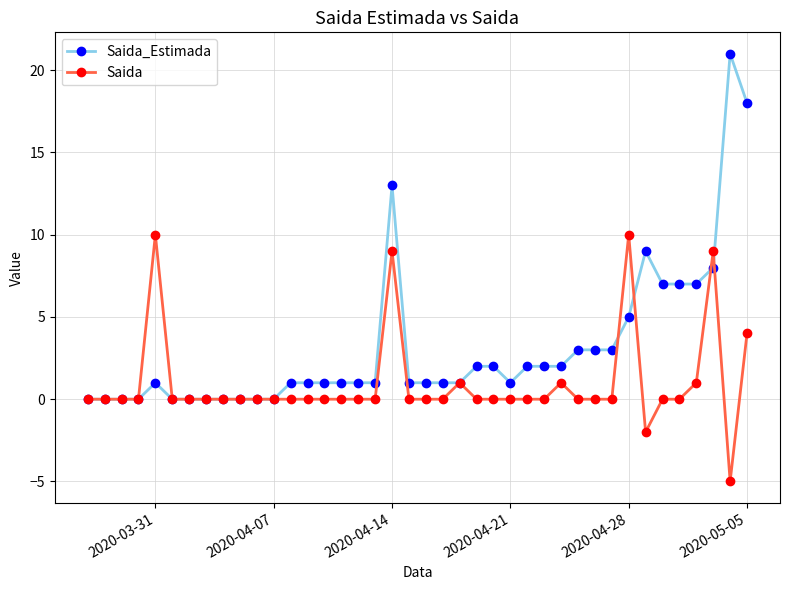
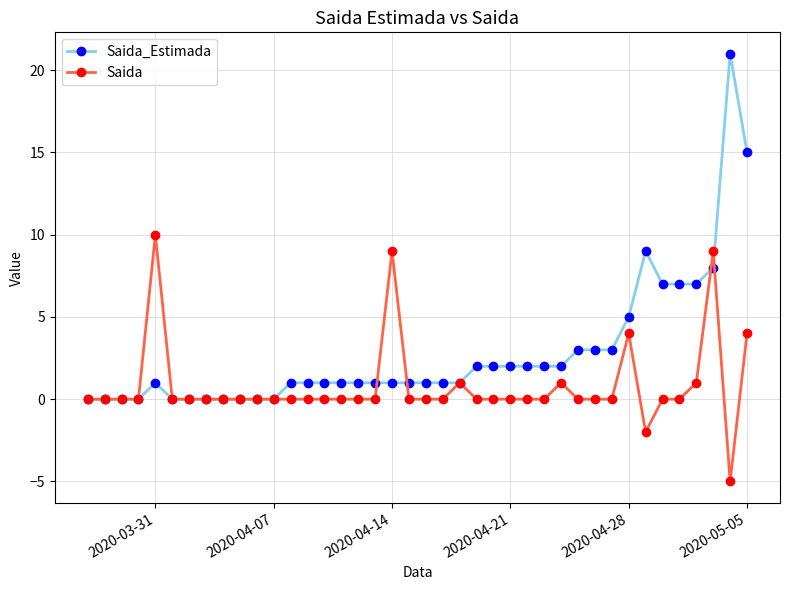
  {
    "Saida_Estimada": {
      "2020-03-31": 1,
-     "2020-04-14": 13,
-     "2020-04-21": 1,
+     "2020-04-14": 1,
+     "2020-04-21": 2,
      "2020-04-28": 5,
-     "2020-05-05": 18
+     "2020-05-05": 15
    },
    "Saida": {
      "2020-03-31": 10,
      "2020-04-14": 9,
      "2020-04-21": 0,
-     "2020-04-28": 10,
+     "2020-04-28": 4,
      "2020-05-05": 4
    }
  }
